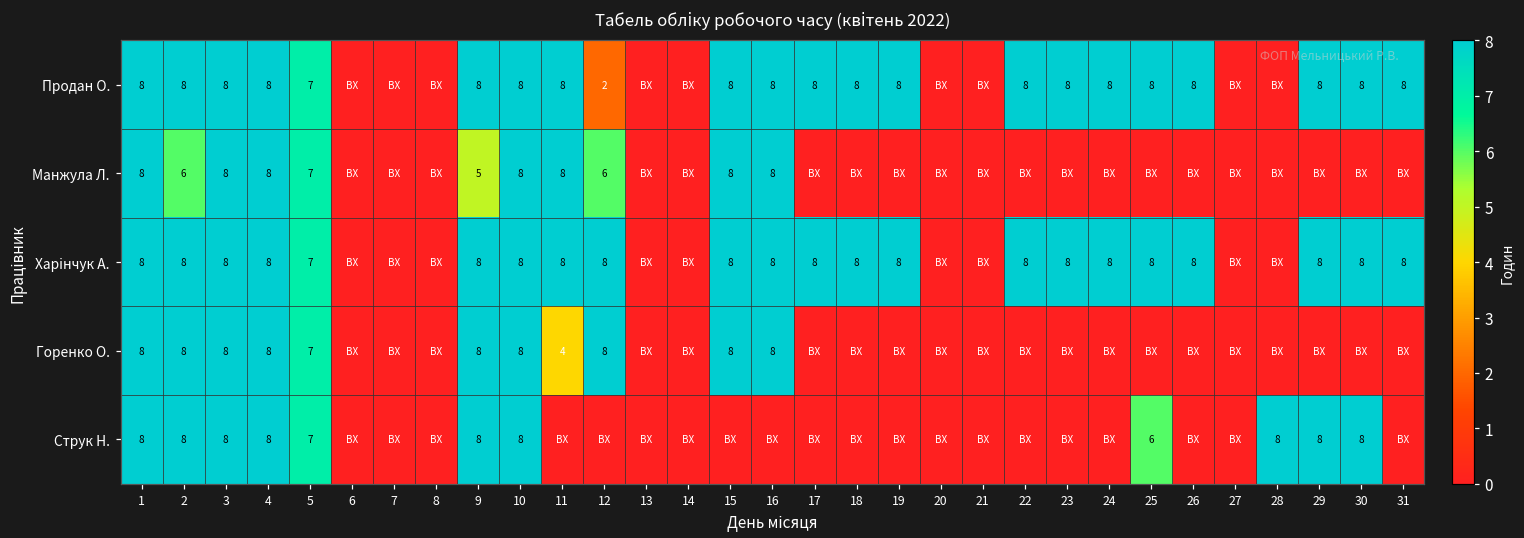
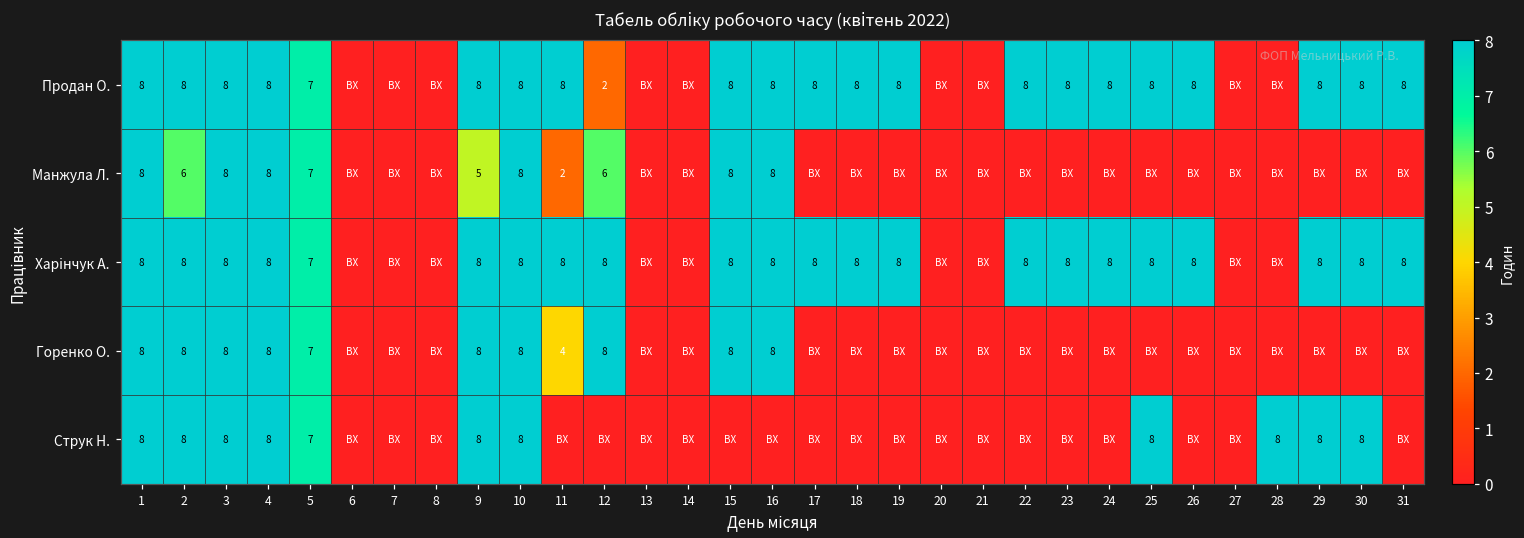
  {
    "Продан О.": {
      "1": 8,
      "2": 8,
      "3": 8,
      "4": 8,
      "5": 7,
      "9": 8,
      "10": 8,
      "11": 8,
      "12": 2,
      "15": 8,
      "16": 8,
      "17": 8,
      "18": 8,
      "19": 8,
      "22": 8,
      "23": 8,
      "24": 8,
      "25": 8,
      "26": 8,
      "30": 8,
      "31": 8
    },
    "Манжула Л.": {
      "1": 8,
      "2": 6,
      "3": 8,
      "4": 8,
      "5": 7,
      "9": 5,
      "10": 8,
-     "11": 8,
+     "11": 2,
      "12": 6,
      "15": 8,
      "16": 8
    },
    "Харінчук А.": {
      "1": 8,
      "2": 8,
      "3": 8,
      "4": 8,
      "5": 7,
      "9": 8,
      "10": 8,
      "11": 8,
      "12": 8,
      "15": 8,
      "16": 8,
      "17": 8,
      "18": 8,
      "19": 8,
      "22": 8,
      "23": 8,
      "24": 8,
      "25": 8,
      "26": 8,
      "29": 8,
      "30": 8,
      "31": 8
    },
    "Горенко О.": {
      "1": 8,
      "2": 8,
      "3": 8,
      "4": 8,
      "5": 7,
      "9": 8,
      "10": 8,
      "11": 4,
      "12": 8,
      "15": 8,
      "16": 8
    },
    "Струк Н.": {
      "1": 8,
      "2": 8,
      "3": 8,
      "4": 8,
      "5": 7,
      "9": 8,
      "10": 8,
-     "25": 6,
+     "25": 8,
      "28": 8,
      "29": 8,
      "30": 8
    }
  }
